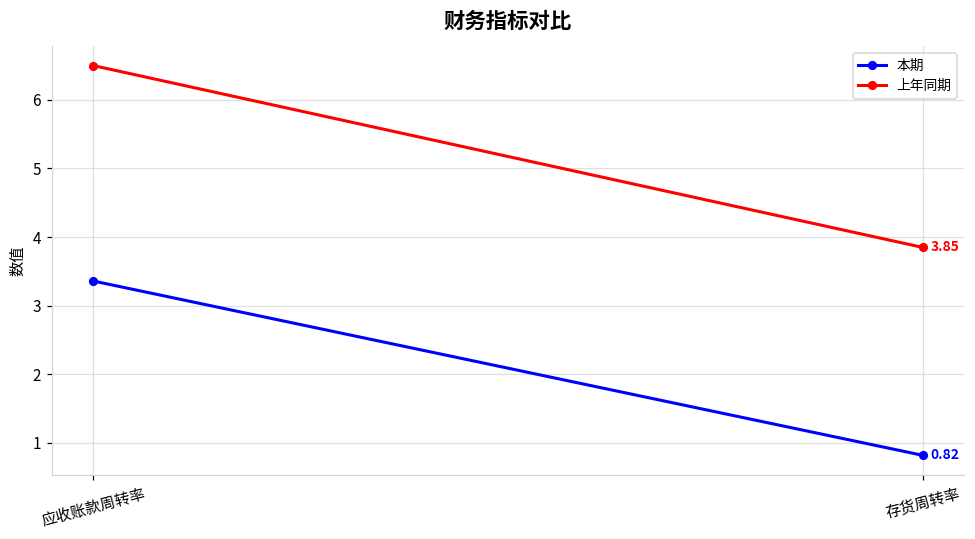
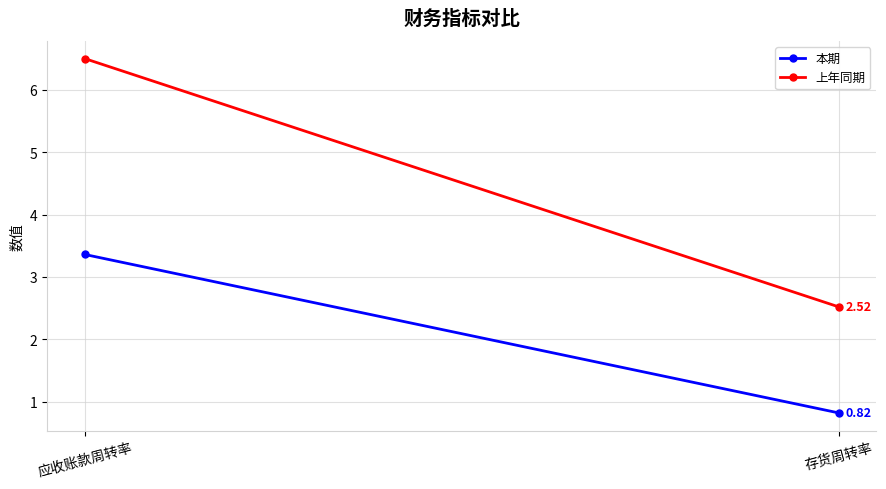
  {
    "本期": {
      "存货周转率": 0.82
    },
    "上年同期": {
-     "存货周转率": 3.85
+     "存货周转率": 2.52
    }
  }
